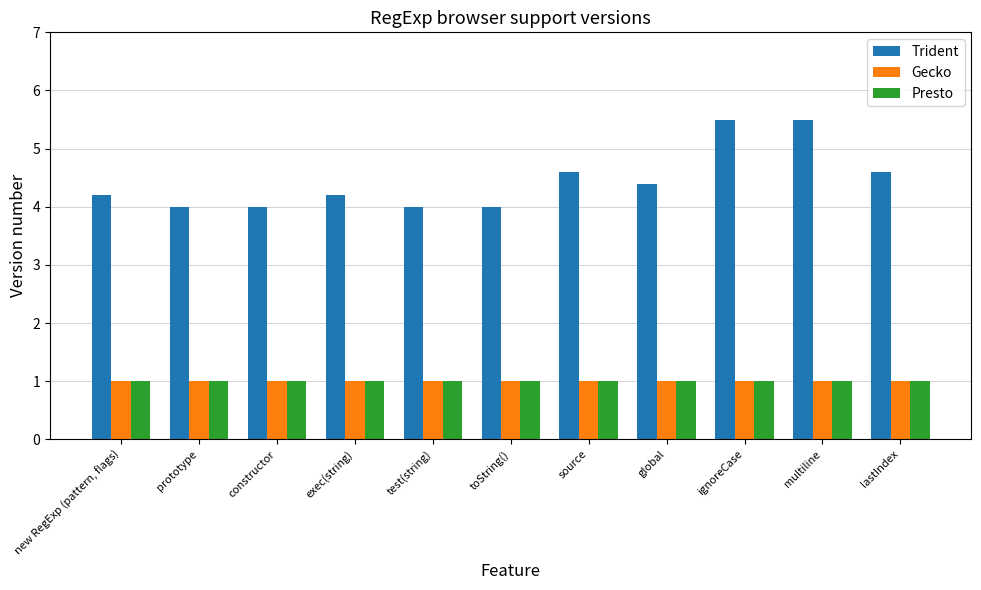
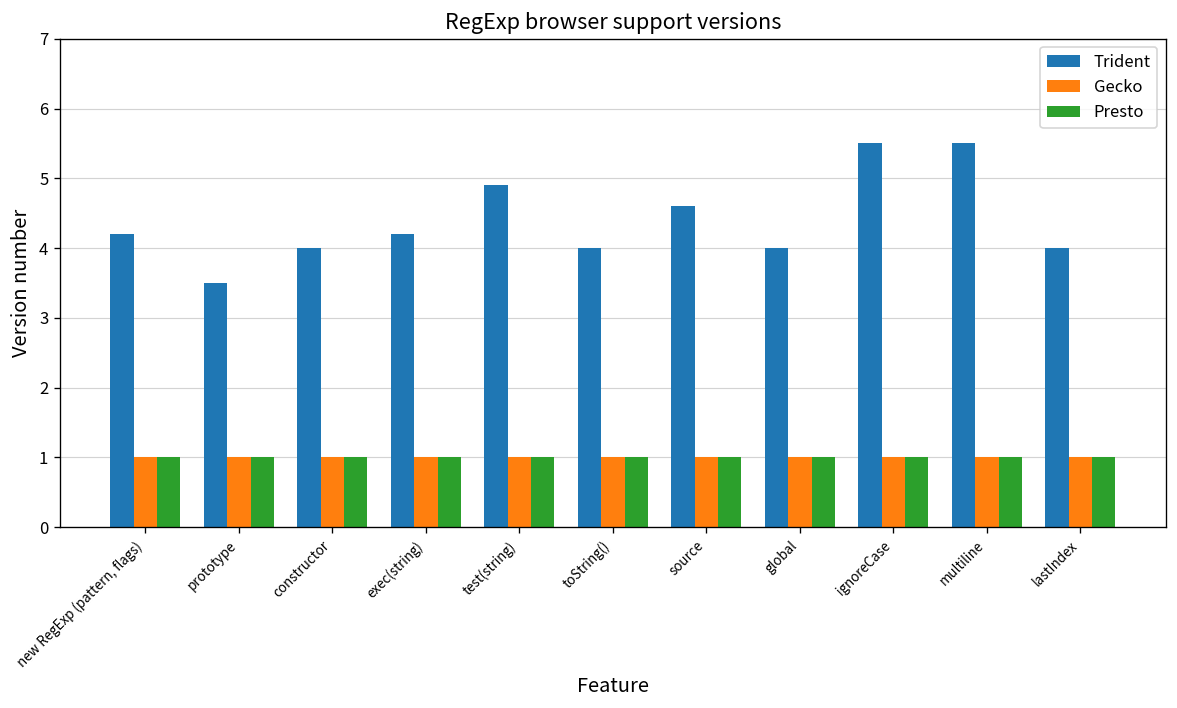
  {
    "Trident": {
      "new RegExp (pattern, flags)": 4.2,
-     "prototype": 4.0,
+     "prototype": 3.5,
      "constructor": 4.0,
      "exec(string)": 4.2,
-     "test(string)": 4.0,
+     "test(string)": 4.9,
      "toString()": 4.0,
      "source": 4.6,
-     "global": 4.4,
+     "global": 4.0,
      "ignoreCase": 5.5,
      "multiline": 5.5,
-     "lastIndex": 4.6
+     "lastIndex": 4.0
    },
    "Gecko": {
      "new RegExp (pattern, flags)": 1.0,
      "prototype": 1.0,
      "constructor": 1.0,
      "exec(string)": 1.0,
      "test(string)": 1.0,
      "toString()": 1.0,
      "source": 1.0,
      "global": 1.0,
      "ignoreCase": 1.0,
      "multiline": 1.0,
      "lastIndex": 1.0
    },
    "Presto": {
      "new RegExp (pattern, flags)": 1.0,
      "prototype": 1.0,
      "constructor": 1.0,
      "exec(string)": 1.0,
      "test(string)": 1.0,
      "toString()": 1.0,
      "source": 1.0,
      "global": 1.0,
      "ignoreCase": 1.0,
      "multiline": 1.0,
      "lastIndex": 1.0
    }
  }
